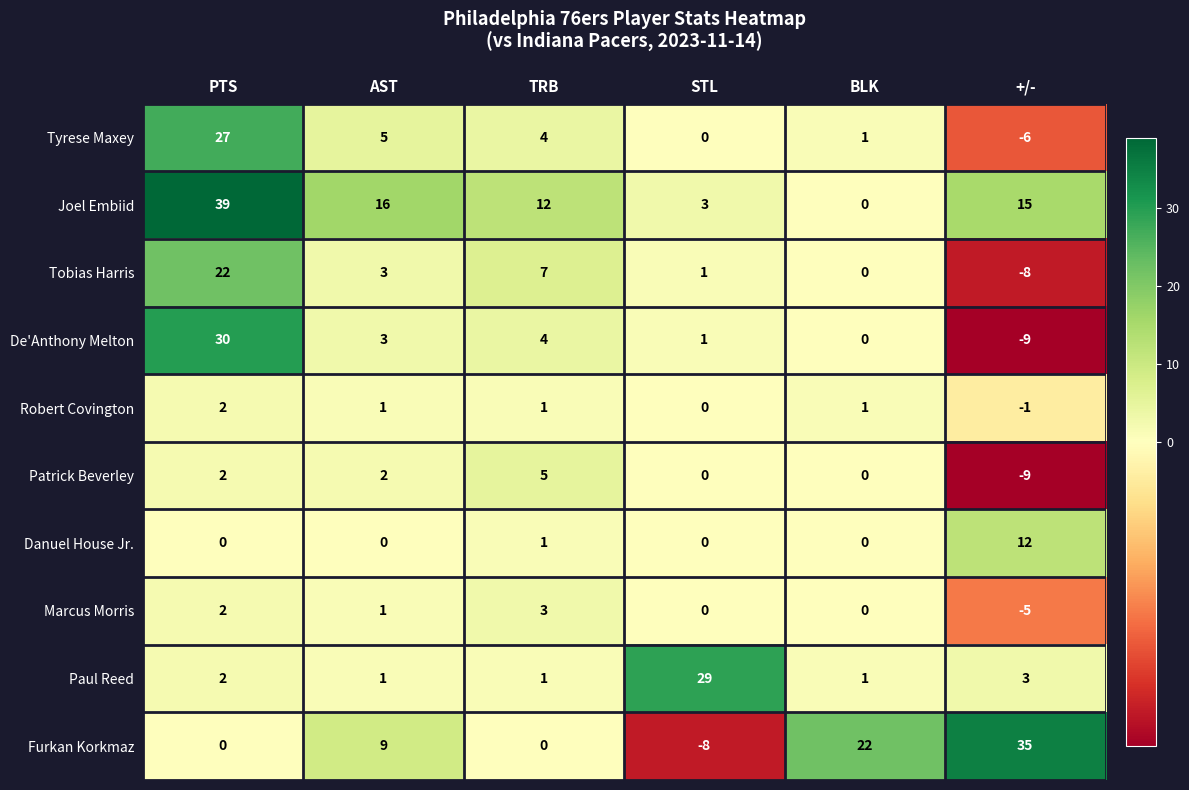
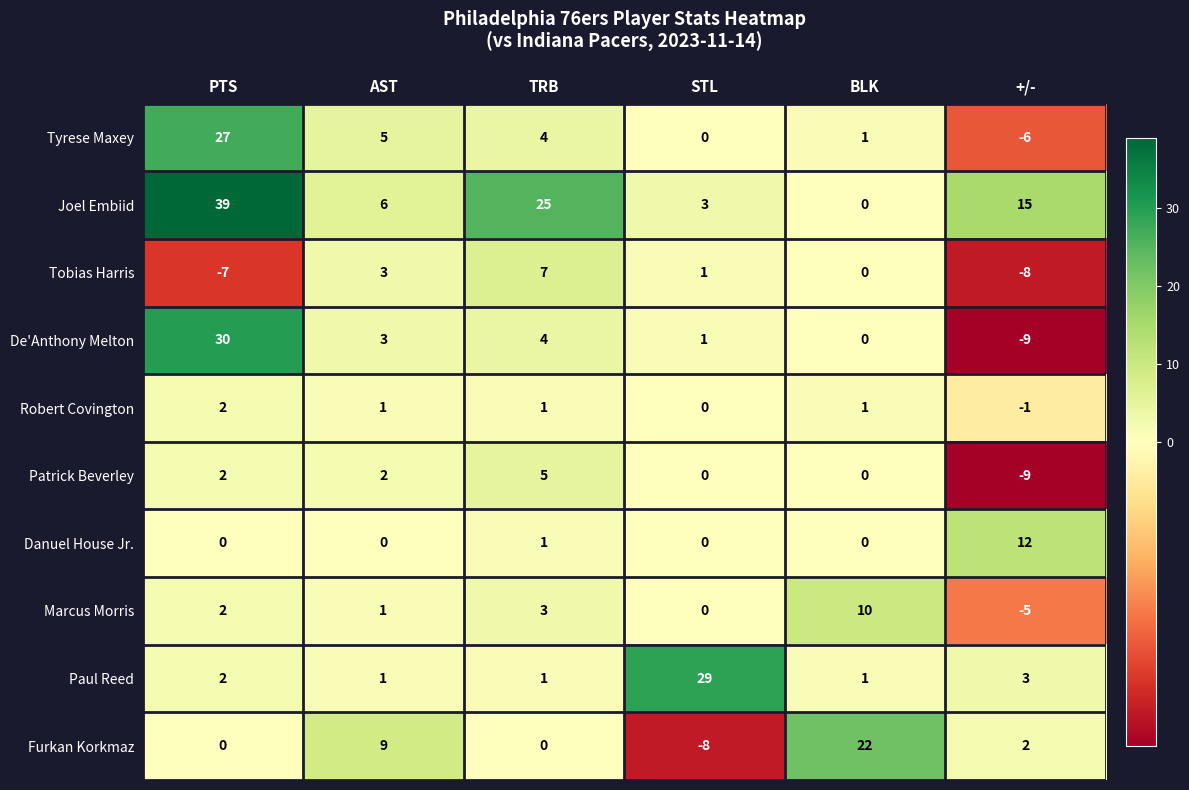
  {
    "Tyrese Maxey": {
      "PTS": 27,
      "AST": 5,
      "TRB": 4,
      "STL": 0,
      "BLK": 1,
      "+/-": -6
    },
    "Joel Embiid": {
      "PTS": 39,
-     "AST": 16,
-     "TRB": 12,
+     "AST": 6,
+     "TRB": 25,
      "STL": 3,
      "BLK": 0,
      "+/-": 15
    },
    "Tobias Harris": {
-     "PTS": 22,
+     "PTS": -7,
      "AST": 3,
      "TRB": 7,
      "STL": 1,
      "BLK": 0,
      "+/-": -8
    },
    "De'Anthony Melton": {
      "PTS": 30,
      "AST": 3,
      "TRB": 4,
      "STL": 1,
      "BLK": 0,
      "+/-": -9
    },
    "Robert Covington": {
      "PTS": 2,
      "AST": 1,
      "TRB": 1,
      "STL": 0,
      "BLK": 1,
      "+/-": -1
    },
    "Patrick Beverley": {
      "PTS": 2,
      "AST": 2,
      "TRB": 5,
      "STL": 0,
      "BLK": 0,
      "+/-": -9
    },
    "Danuel House Jr.": {
      "PTS": 0,
      "AST": 0,
      "TRB": 1,
      "STL": 0,
      "BLK": 0,
      "+/-": 12
    },
    "Marcus Morris": {
      "PTS": 2,
      "AST": 1,
      "TRB": 3,
      "STL": 0,
-     "BLK": 0,
+     "BLK": 10,
      "+/-": -5
    },
    "Paul Reed": {
      "PTS": 2,
      "AST": 1,
      "TRB": 1,
      "STL": 29,
      "BLK": 1,
      "+/-": 3
    },
    "Furkan Korkmaz": {
      "PTS": 0,
      "AST": 9,
      "TRB": 0,
      "STL": -8,
      "BLK": 22,
-     "+/-": 35
+     "+/-": 2
    }
  }
